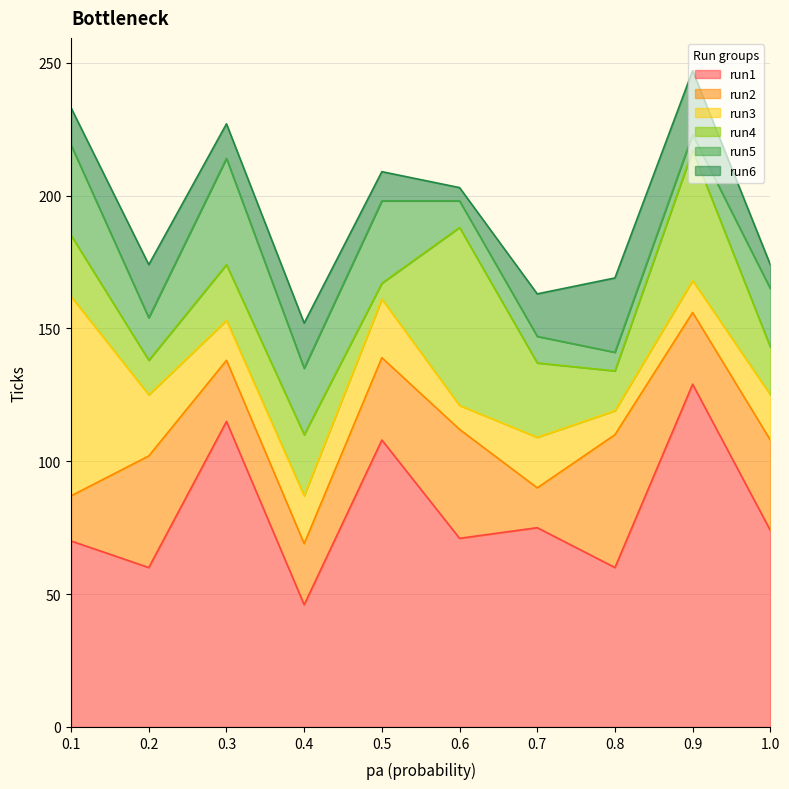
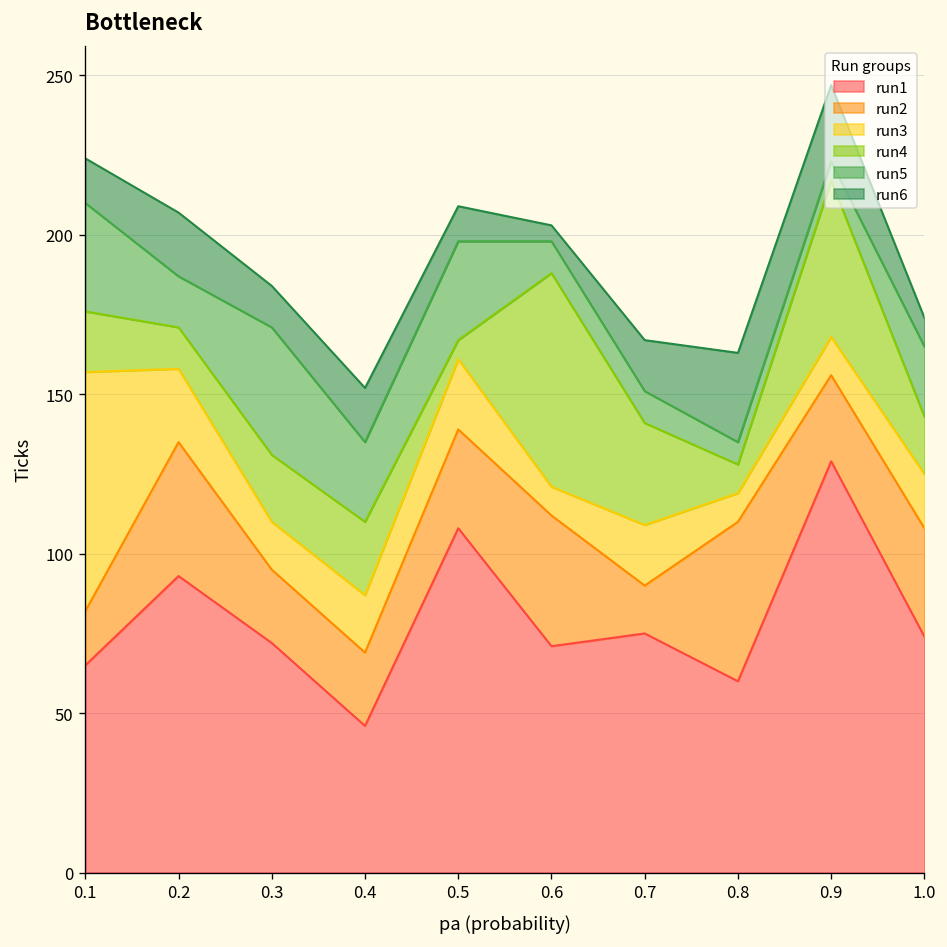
  {
    "run1": {
-     "0.1": 70,
-     "0.2": 60,
-     "0.3": 115,
+     "0.1": 65,
+     "0.2": 93,
+     "0.3": 72,
      "0.4": 46,
      "0.5": 108,
      "0.6": 71,
      "0.7": 75,
      "0.8": 60,
      "0.9": 129,
      "1.0": 74
    },
    "run4": {
-     "0.1": 23,
+     "0.1": 19,
      "0.2": 13,
      "0.3": 21,
      "0.4": 23,
      "0.5": 6,
      "0.6": 67,
-     "0.7": 28,
-     "0.8": 15,
+     "0.7": 32,
+     "0.8": 9,
      "1.0": 18
    }
  }
